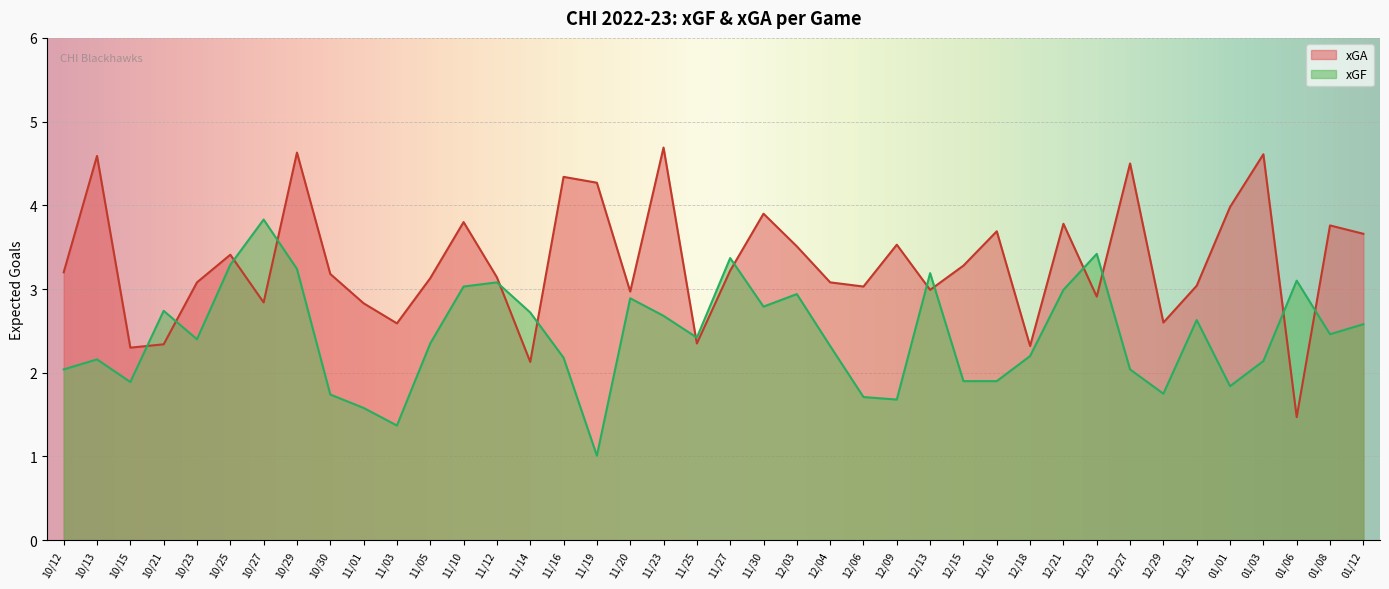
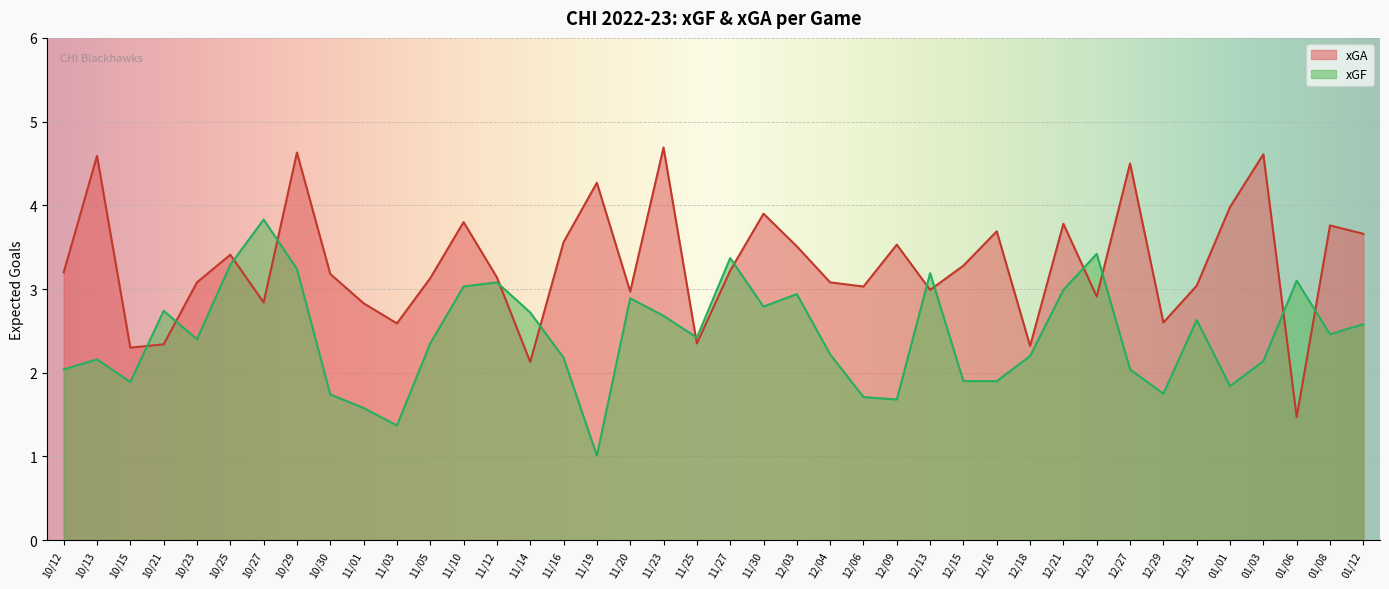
  {
    "xGA": {
      "10/12": 3.2,
      "10/13": 4.6,
      "10/15": 2.3,
      "10/21": 2.3,
      "10/23": 3.1,
      "10/25": 3.4,
      "10/27": 2.8,
      "10/29": 4.6,
      "10/30": 3.2,
      "11/01": 2.8,
      "11/03": 2.6,
      "11/05": 3.1,
      "11/10": 3.8,
      "11/12": 3.1,
      "11/14": 2.1,
-     "11/16": 4.3,
+     "11/16": 3.6,
      "11/19": 4.3,
      "11/20": 3.0,
      "11/23": 4.7,
      "11/25": 2.4,
      "11/27": 3.2,
      "11/30": 3.9,
      "12/03": 3.5,
      "12/04": 3.1,
      "12/06": 3.0,
      "12/09": 3.5,
      "12/13": 3.0,
      "12/15": 3.3,
      "12/16": 3.7,
      "12/18": 2.3,
      "12/21": 3.8,
      "12/23": 2.9,
      "12/27": 4.5,
      "12/29": 2.6,
      "12/31": 3.0,
      "01/01": 4.0,
      "01/03": 4.6,
      "01/06": 1.5,
      "01/08": 3.8,
      "01/12": 3.7
    },
    "xGF": {
      "10/12": 2.0,
      "10/13": 2.2,
      "10/15": 1.9,
      "10/21": 2.7,
      "10/23": 2.4,
      "10/25": 3.3,
      "10/27": 3.8,
      "10/29": 3.2,
      "10/30": 1.7,
      "11/01": 1.6,
      "11/03": 1.4,
      "11/05": 2.4,
      "11/10": 3.0,
      "11/12": 3.1,
      "11/14": 2.7,
      "11/16": 2.2,
      "11/19": 1.0,
      "11/20": 2.9,
      "11/23": 2.7,
      "11/25": 2.4,
      "11/27": 3.4,
      "11/30": 2.8,
      "12/03": 2.9,
-     "12/04": 2.3,
+     "12/04": 2.2,
      "12/06": 1.7,
      "12/09": 1.7,
      "12/13": 3.2,
      "12/15": 1.9,
      "12/16": 1.9,
      "12/18": 2.2,
      "12/21": 3.0,
      "12/23": 3.4,
      "12/27": 2.0,
      "12/29": 1.8,
      "12/31": 2.6,
      "01/01": 1.8,
      "01/03": 2.1,
      "01/06": 3.1,
      "01/08": 2.5,
      "01/12": 2.6
    }
  }
